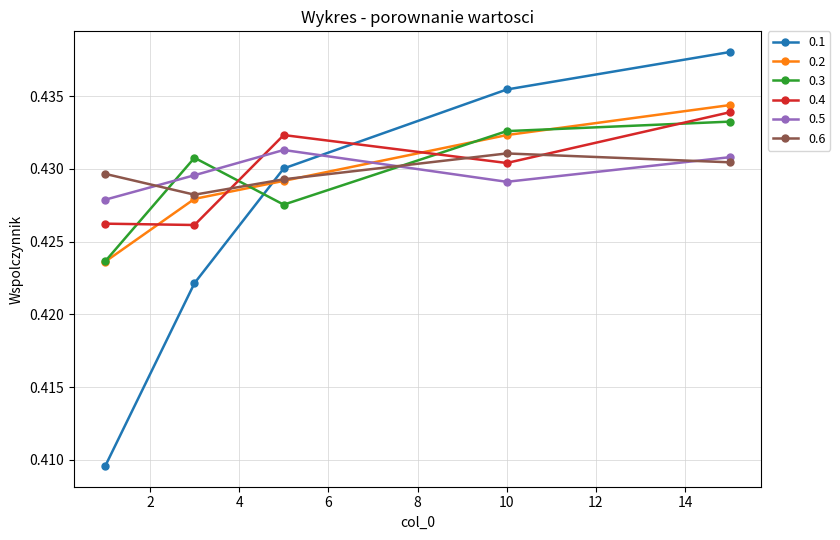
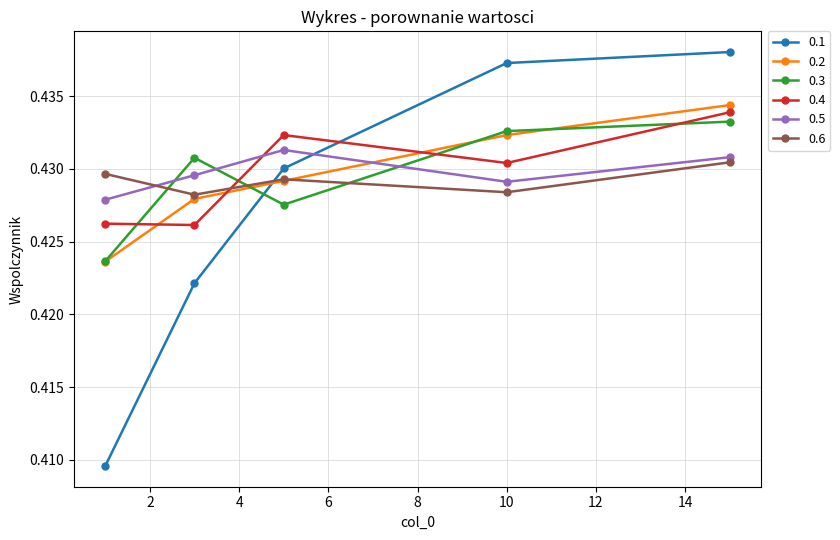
  {
    "0.1": {
-     "10": 0.4355
+     "10": 0.4373
    },
    "0.2": {
      "10": 0.4323
    },
    "0.3": {
      "10": 0.4326
    },
    "0.4": {
      "10": 0.4304
    },
    "0.5": {
      "10": 0.4291
    },
    "0.6": {
-     "10": 0.4311
+     "10": 0.4284
    }
  }
